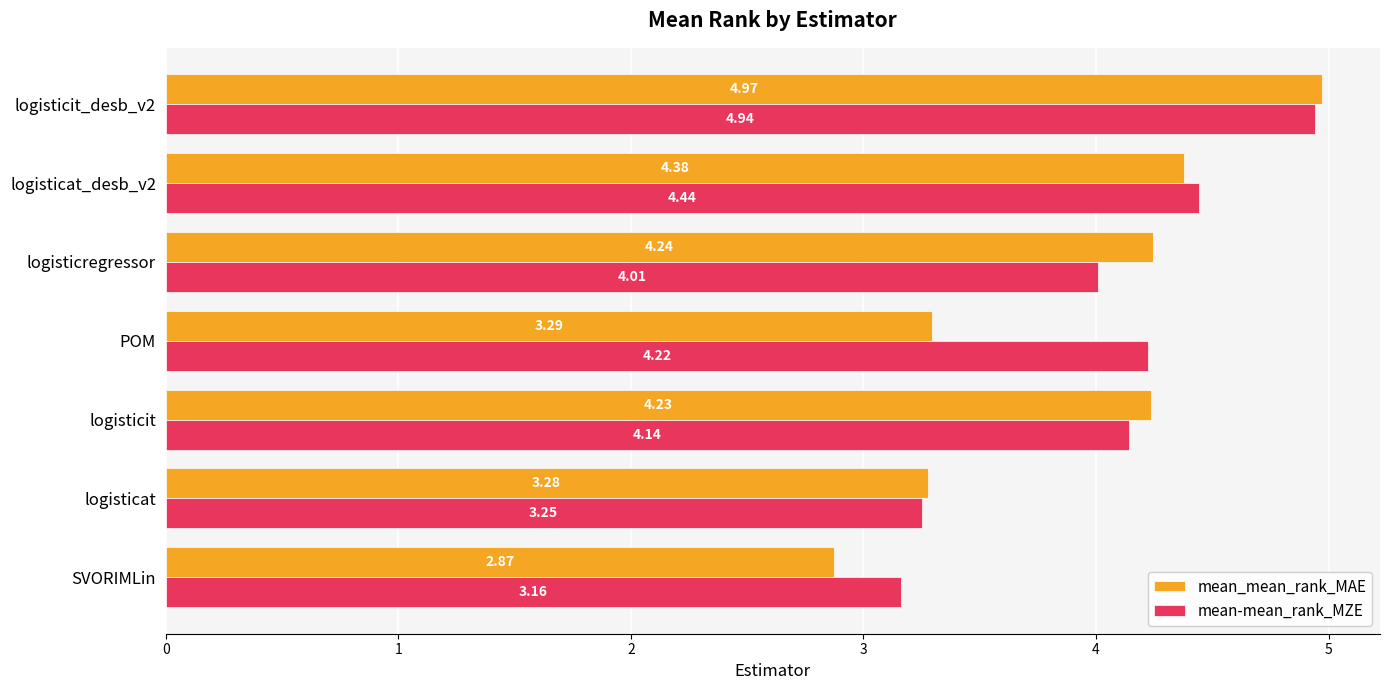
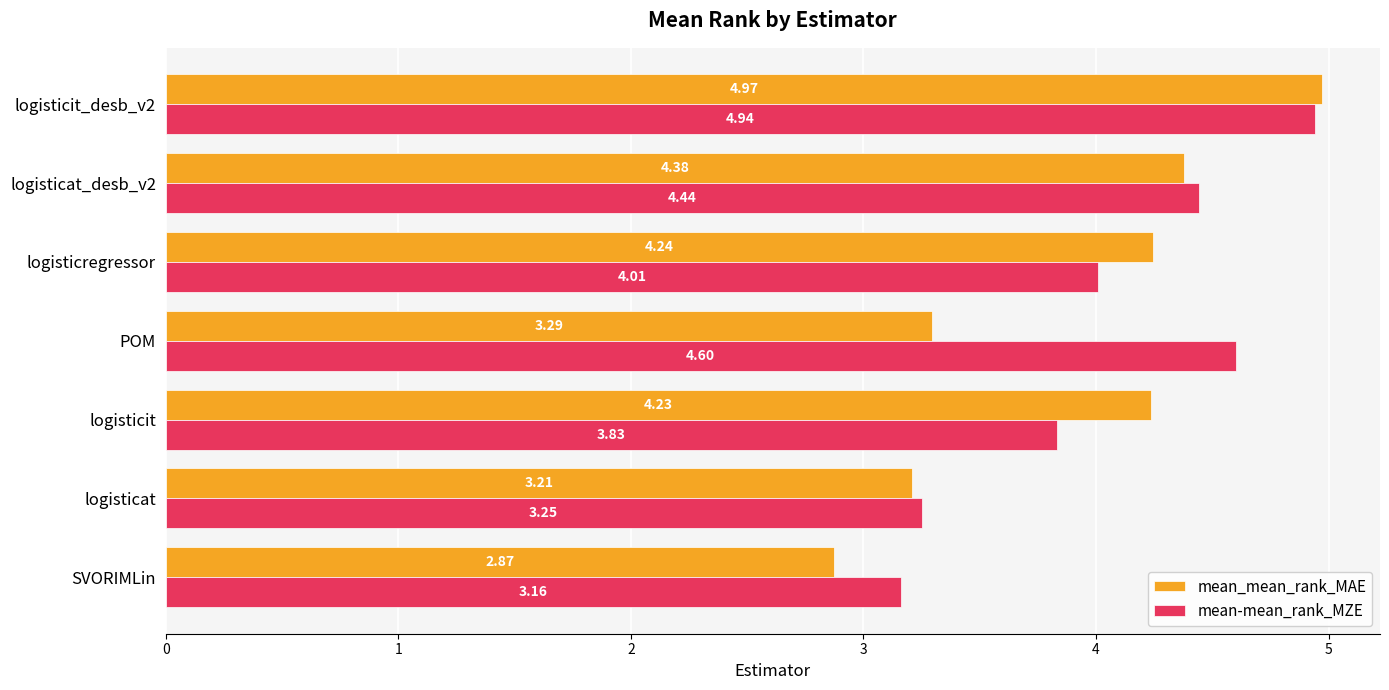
  {
    "mean_mean_rank_MAE": {
      "logisticit_desb_v2": 4.97,
      "logisticat_desb_v2": 4.38,
      "logisticregressor": 4.24,
      "POM": 3.29,
      "logisticit": 4.23,
-     "logisticat": 3.28,
+     "logisticat": 3.21,
      "SVORIMLin": 2.87
    },
    "mean-mean_rank_MZE": {
      "logisticit_desb_v2": 4.94,
      "logisticat_desb_v2": 4.44,
      "logisticregressor": 4.01,
-     "POM": 4.22,
-     "logisticit": 4.14,
+     "POM": 4.60,
+     "logisticit": 3.83,
      "logisticat": 3.25,
      "SVORIMLin": 3.16
    }
  }
